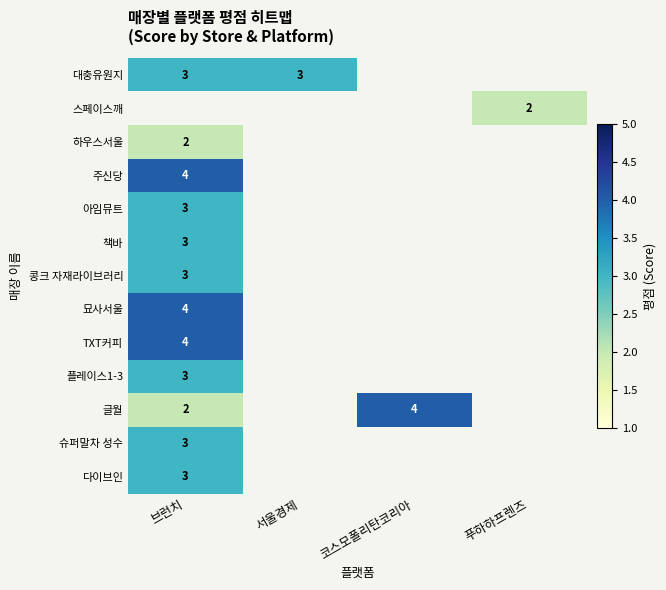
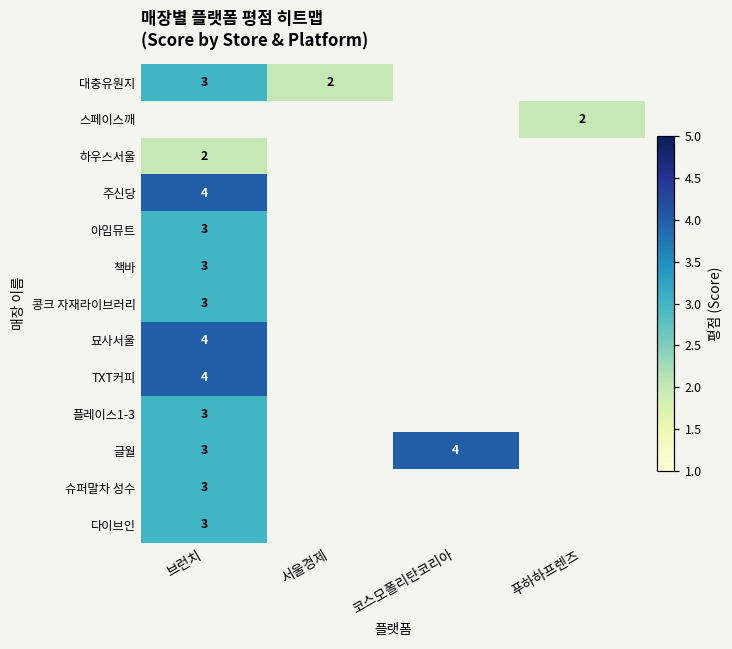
  {
    "대충유원지": {
      "브런치": 3,
-     "서울경제": 3
+     "서울경제": 2
    },
    "스페이스깨": {
      "푸하하프렌즈": 2
    },
    "하우스서울": {
      "브런치": 2
    },
    "주신당": {
      "브런치": 4
    },
    "아임뮤트": {
      "브런치": 3
    },
    "책바": {
      "브런치": 3
    },
    "콩크 자재라이브러리": {
      "브런치": 3
    },
    "묘사서울": {
      "브런치": 4
    },
    "TXT커피": {
      "브런치": 4
    },
    "플레이스1-3": {
      "브런치": 3
    },
    "글월": {
-     "브런치": 2,
+     "브런치": 3,
      "코스모폴리탄코리아": 4
    },
    "슈퍼말차 성수": {
      "브런치": 3
    },
    "다이브인": {
      "브런치": 3
    }
  }
